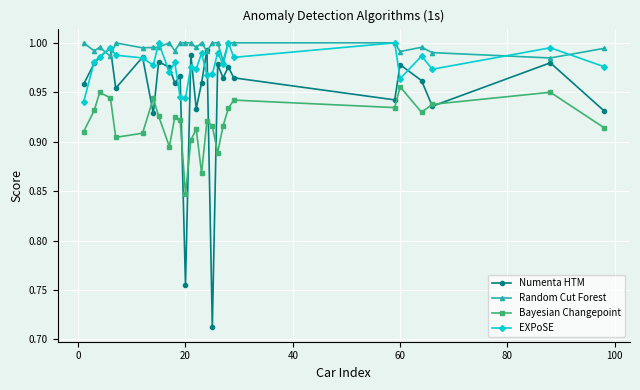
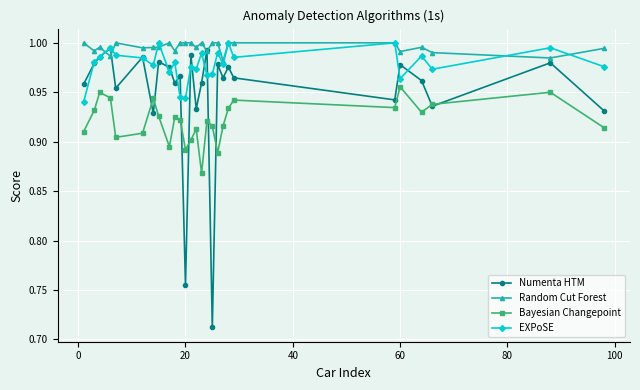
  {
    "Numenta HTM": {
      "20": 0.75,
      "60": 0.98
    },
    "Bayesian Changepoint": {
-     "20": 0.85,
+     "20": 0.89,
      "60": 0.96
    }
  }
